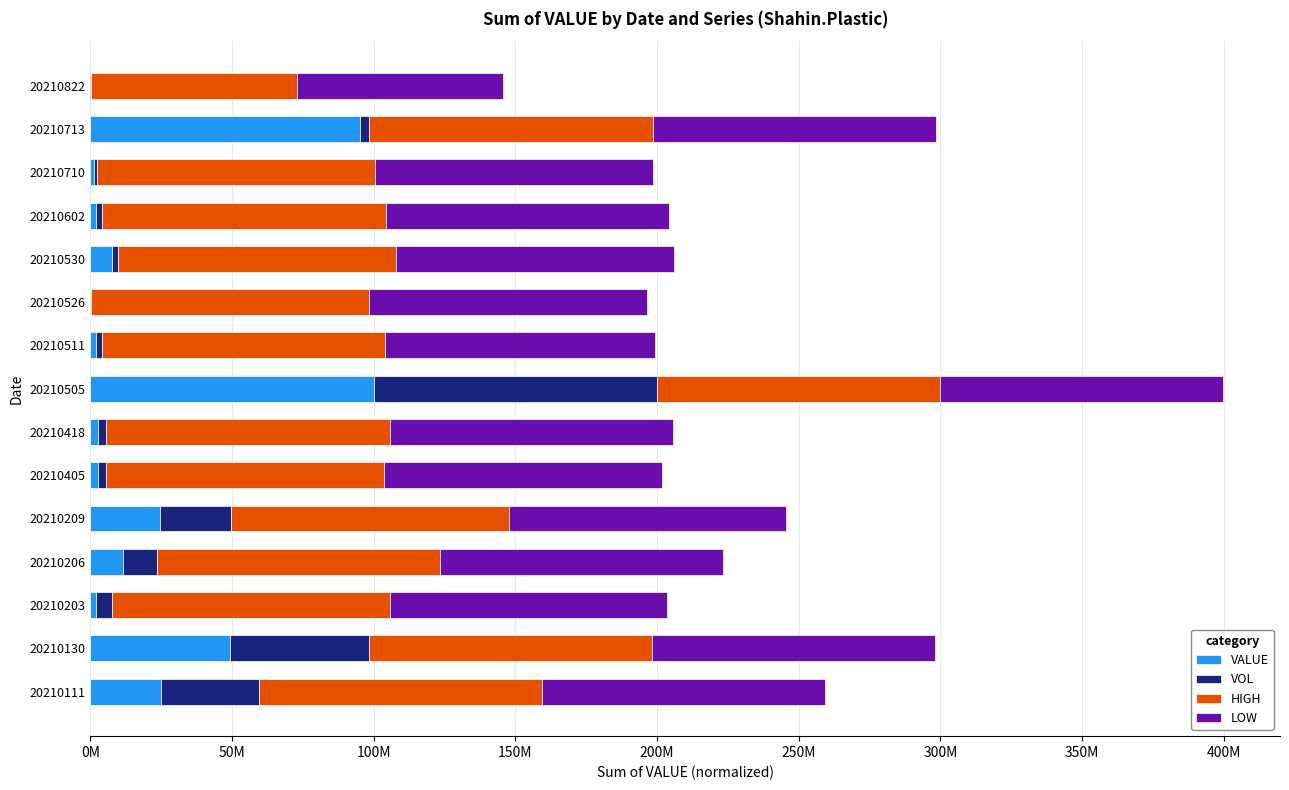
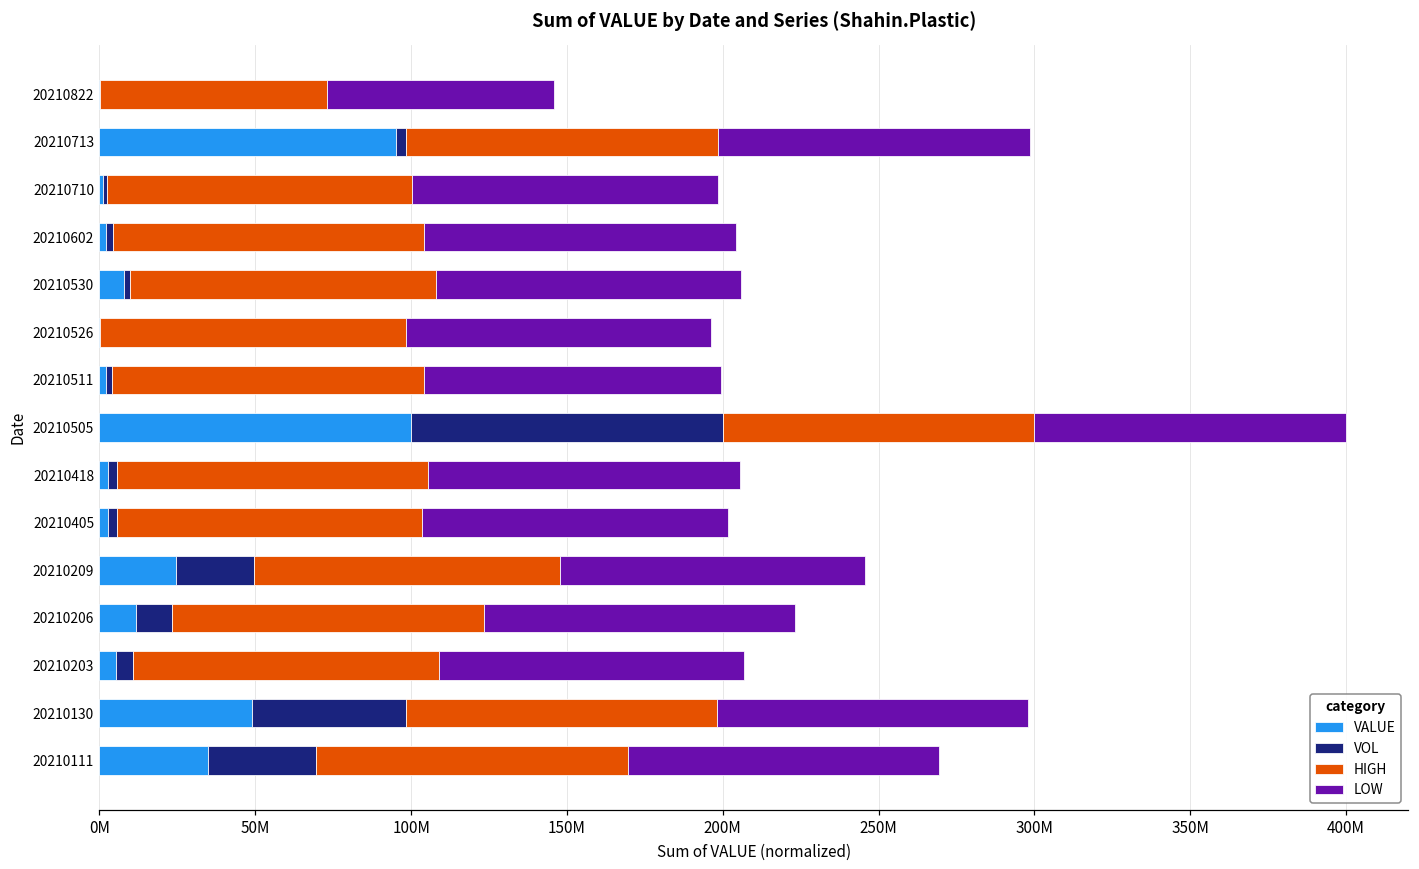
  {
    "VALUE": {
      "20210713": 95000000,
      "20210710": 1000000,
      "20210602": 2000000,
      "20210530": 8000000,
      "20210511": 2000000,
      "20210505": 100000000,
      "20210418": 3000000,
      "20210405": 3000000,
      "20210209": 25000000,
      "20210206": 12000000,
-     "20210203": 2000000,
+     "20210203": 5000000,
      "20210130": 49000000,
-     "20210111": 25000000
+     "20210111": 35000000
    },
    "VOL": {
      "20210713": 3000000,
      "20210710": 1000000,
      "20210602": 2000000,
      "20210530": 2000000,
      "20210511": 2000000,
      "20210505": 100000000,
      "20210418": 3000000,
      "20210405": 3000000,
      "20210209": 25000000,
      "20210206": 12000000,
      "20210203": 5000000,
      "20210130": 49000000,
      "20210111": 35000000
    },
    "HIGH": {
      "20210822": 73000000,
      "20210713": 100000000,
      "20210710": 98000000,
      "20210602": 100000000,
      "20210530": 98000000,
      "20210526": 98000000,
      "20210511": 100000000,
      "20210505": 100000000,
      "20210418": 100000000,
      "20210405": 98000000,
      "20210209": 98000000,
      "20210206": 100000000,
      "20210203": 98000000,
      "20210130": 100000000,
      "20210111": 100000000
    },
    "LOW": {
      "20210822": 73000000,
      "20210713": 100000000,
      "20210710": 98000000,
      "20210602": 100000000,
      "20210530": 98000000,
      "20210526": 98000000,
      "20210511": 95000000,
      "20210505": 100000000,
      "20210418": 100000000,
      "20210405": 98000000,
      "20210209": 98000000,
      "20210206": 100000000,
      "20210203": 98000000,
      "20210130": 100000000,
      "20210111": 100000000
    }
  }
